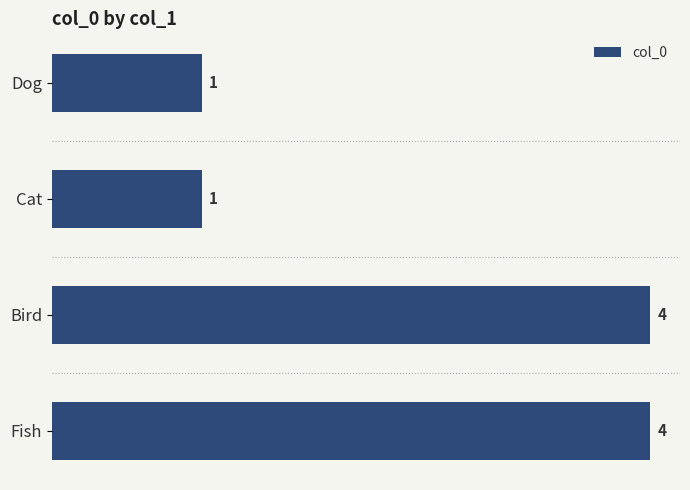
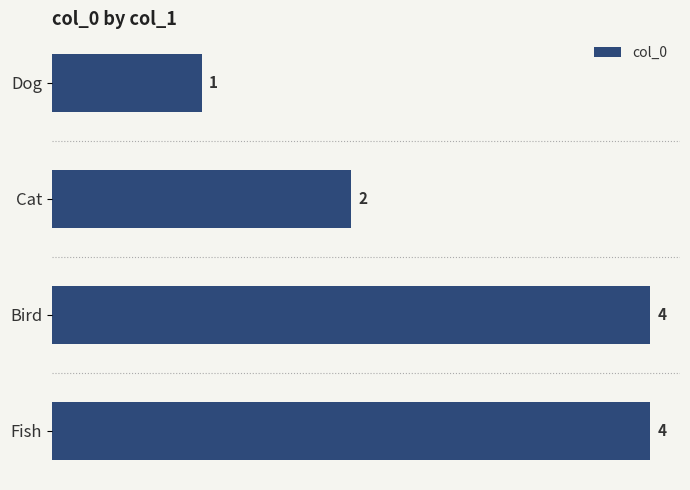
  {
    "Dog": 1,
-   "Cat": 1,
+   "Cat": 2,
    "Bird": 4,
    "Fish": 4
  }
